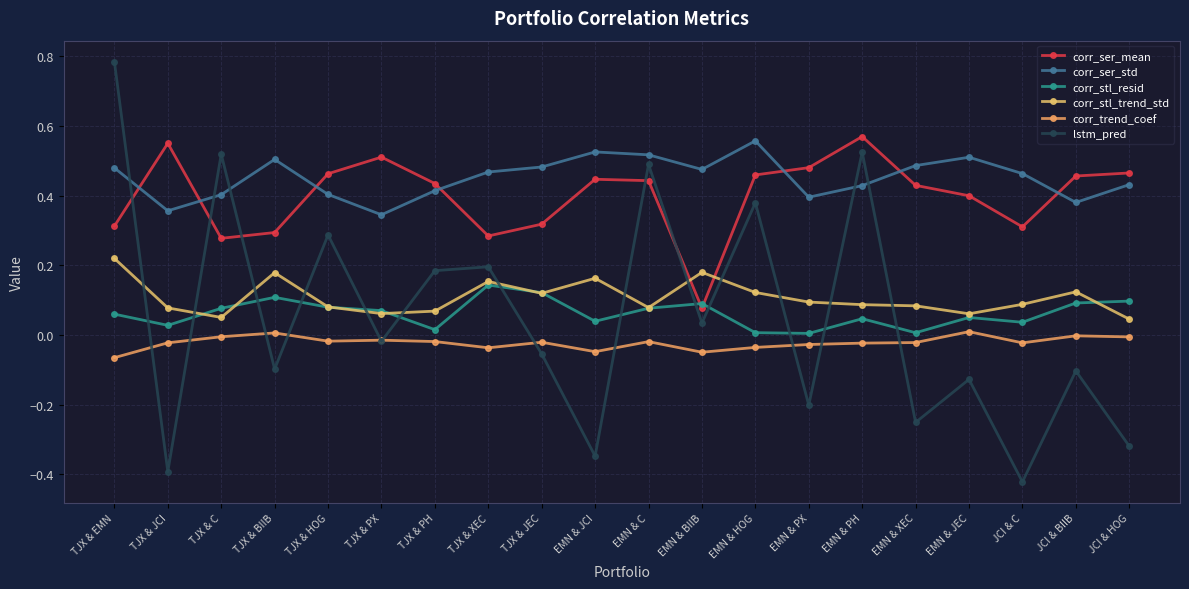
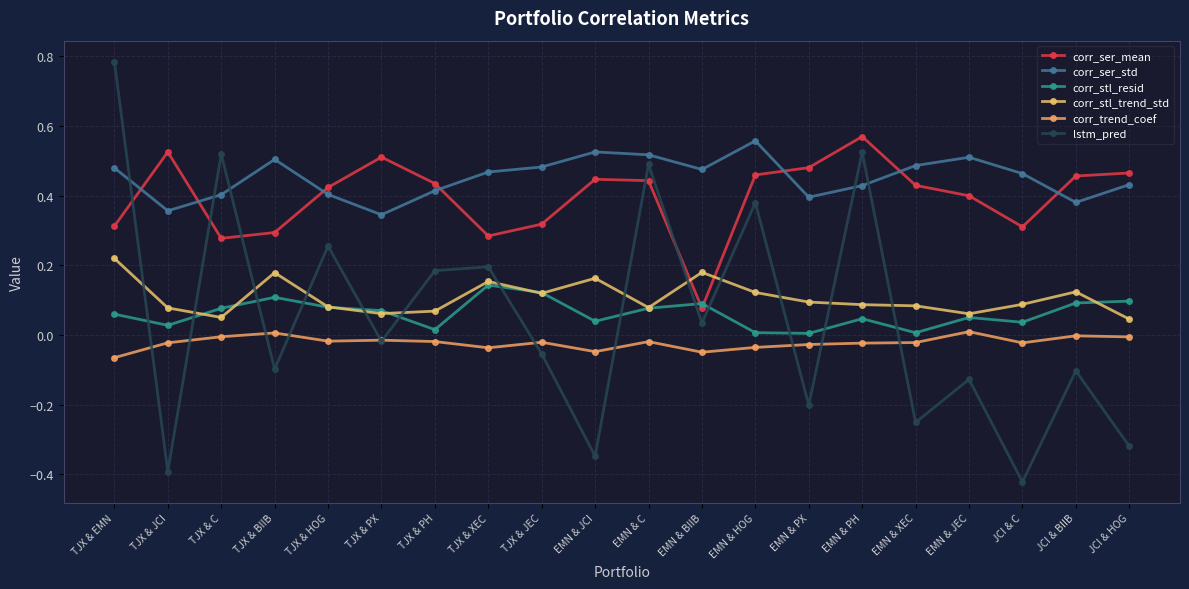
  {
    "corr_ser_mean": {
      "TJX & EMN": 0.31,
-     "TJX & JCI": 0.55,
+     "TJX & JCI": 0.53,
      "TJX & C": 0.28,
      "TJX & BIIB": 0.29,
-     "TJX & HOG": 0.46,
+     "TJX & HOG": 0.42,
      "TJX & PX": 0.51,
      "TJX & PH": 0.43,
      "TJX & XEC": 0.28,
      "TJX & JEC": 0.32,
      "EMN & JCI": 0.45,
      "EMN & C": 0.44,
      "EMN & BIIB": 0.08,
      "EMN & HOG": 0.46,
      "EMN & PX": 0.48,
      "EMN & PH": 0.57,
      "EMN & XEC": 0.43,
      "EMN & JEC": 0.40,
      "JCI & C": 0.31,
      "JCI & BIIB": 0.46,
      "JCI & HOG": 0.47
    },
    "lstm_pred": {
      "TJX & EMN": 0.78,
      "TJX & JCI": -0.39,
      "TJX & C": 0.52,
      "TJX & BIIB": -0.10,
-     "TJX & HOG": 0.29,
+     "TJX & HOG": 0.26,
      "TJX & PH": 0.18,
      "TJX & XEC": 0.20,
      "TJX & JEC": -0.05,
      "EMN & JCI": -0.35,
      "EMN & C": 0.49,
      "EMN & BIIB": 0.03,
      "EMN & HOG": 0.38,
      "EMN & PX": -0.20,
      "EMN & PH": 0.53,
      "EMN & XEC": -0.25,
      "EMN & JEC": -0.13,
      "JCI & C": -0.42,
      "JCI & BIIB": -0.10,
      "JCI & HOG": -0.32
    }
  }
